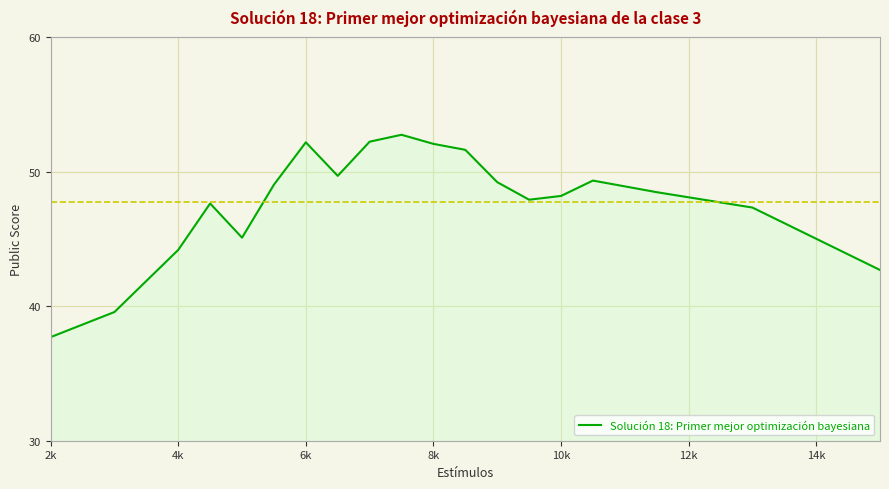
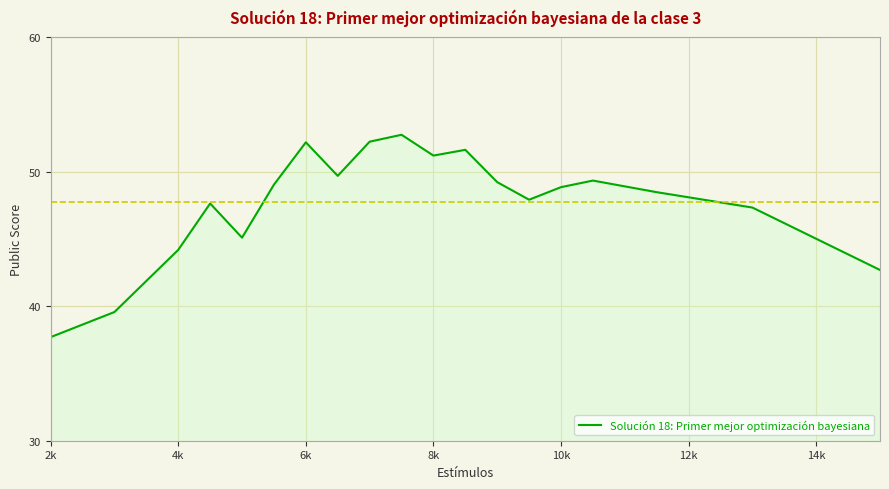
  {
    "2k": 37.7,
    "4k": 44.2,
    "6k": 52.2,
-   "8k": 52.1,
-   "10k": 48.2
+   "8k": 51.2,
+   "10k": 48.9
  }
